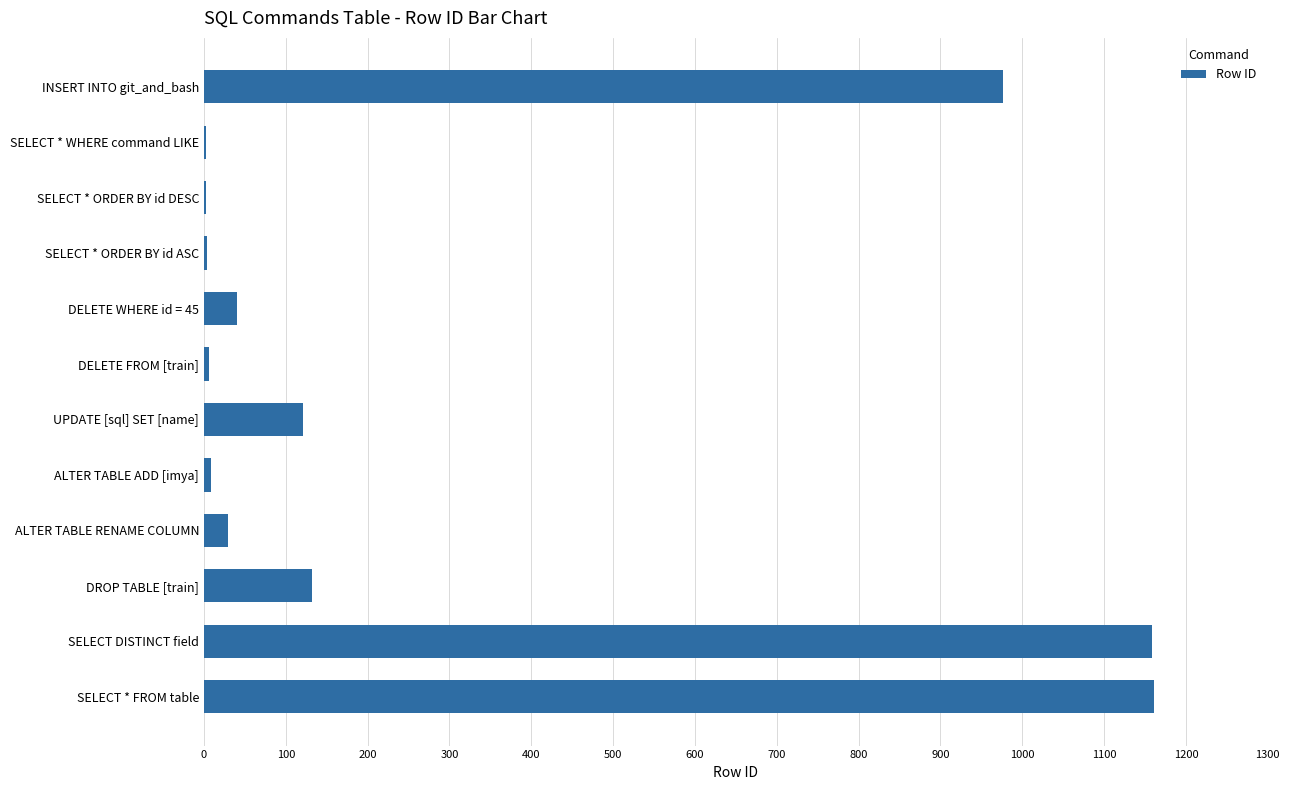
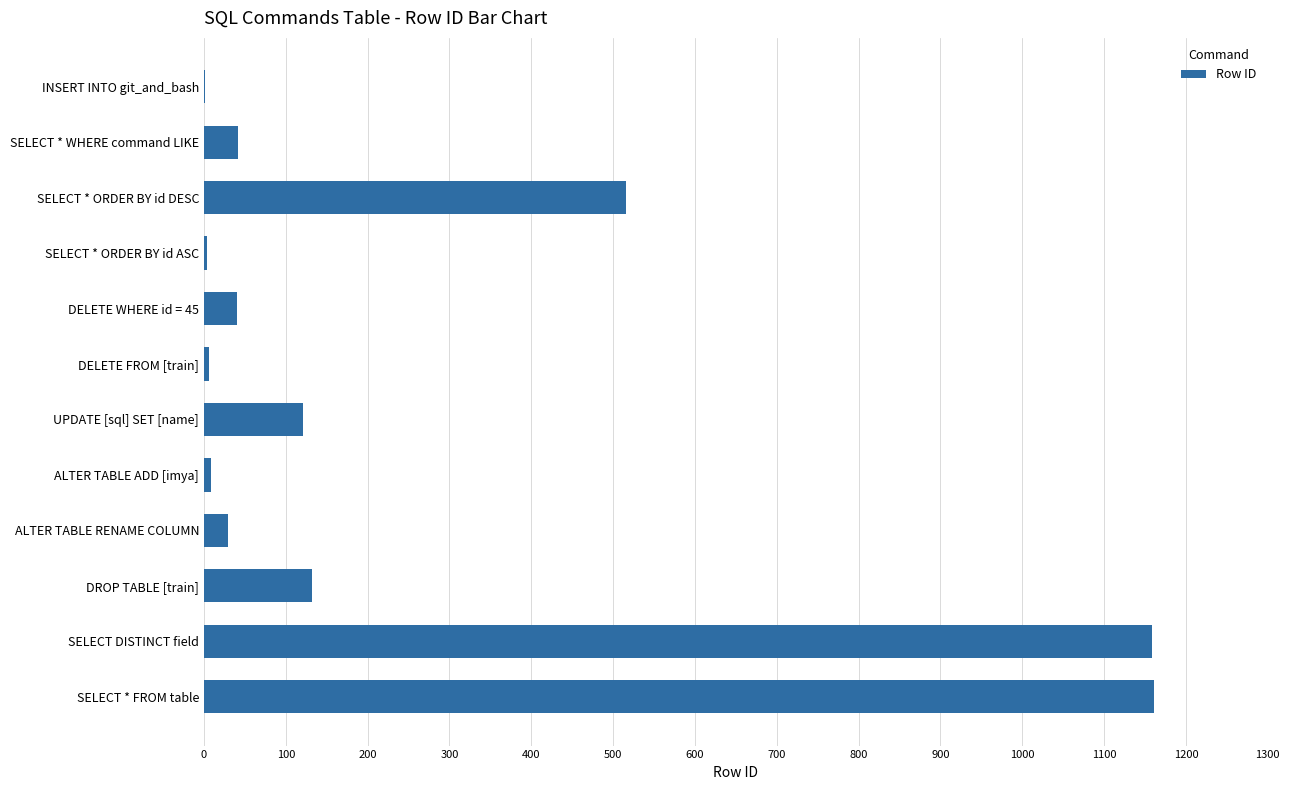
  {
-   "INSERT INTO git_and_bash": 980,
-   "SELECT * WHERE command LIKE": 0,
-   "SELECT * ORDER BY id DESC": 0,
+   "INSERT INTO git_and_bash": 0,
+   "SELECT * WHERE command LIKE": 40,
+   "SELECT * ORDER BY id DESC": 520,
    "SELECT * ORDER BY id ASC": 0,
    "DELETE WHERE id = 45": 40,
    "DELETE FROM [train]": 10,
    "UPDATE [sql] SET [name]": 120,
    "ALTER TABLE ADD [imya]": 10,
    "ALTER TABLE RENAME COLUMN": 30,
    "DROP TABLE [train]": 130,
    "SELECT DISTINCT field": 1160,
    "SELECT * FROM table": 1160
  }
